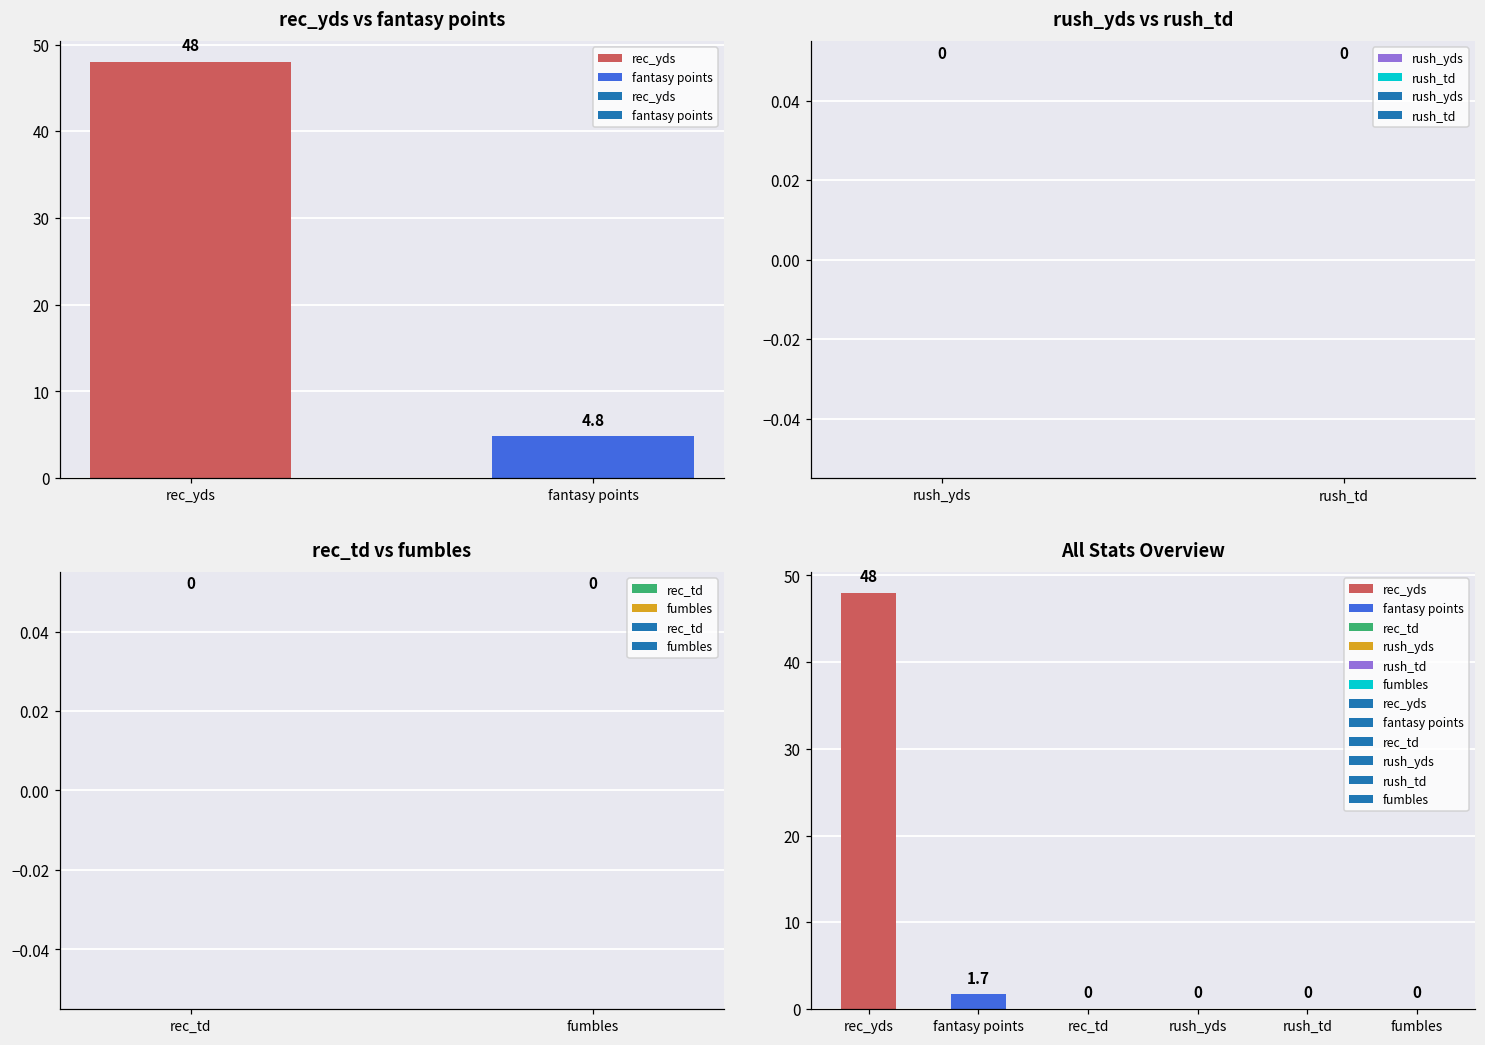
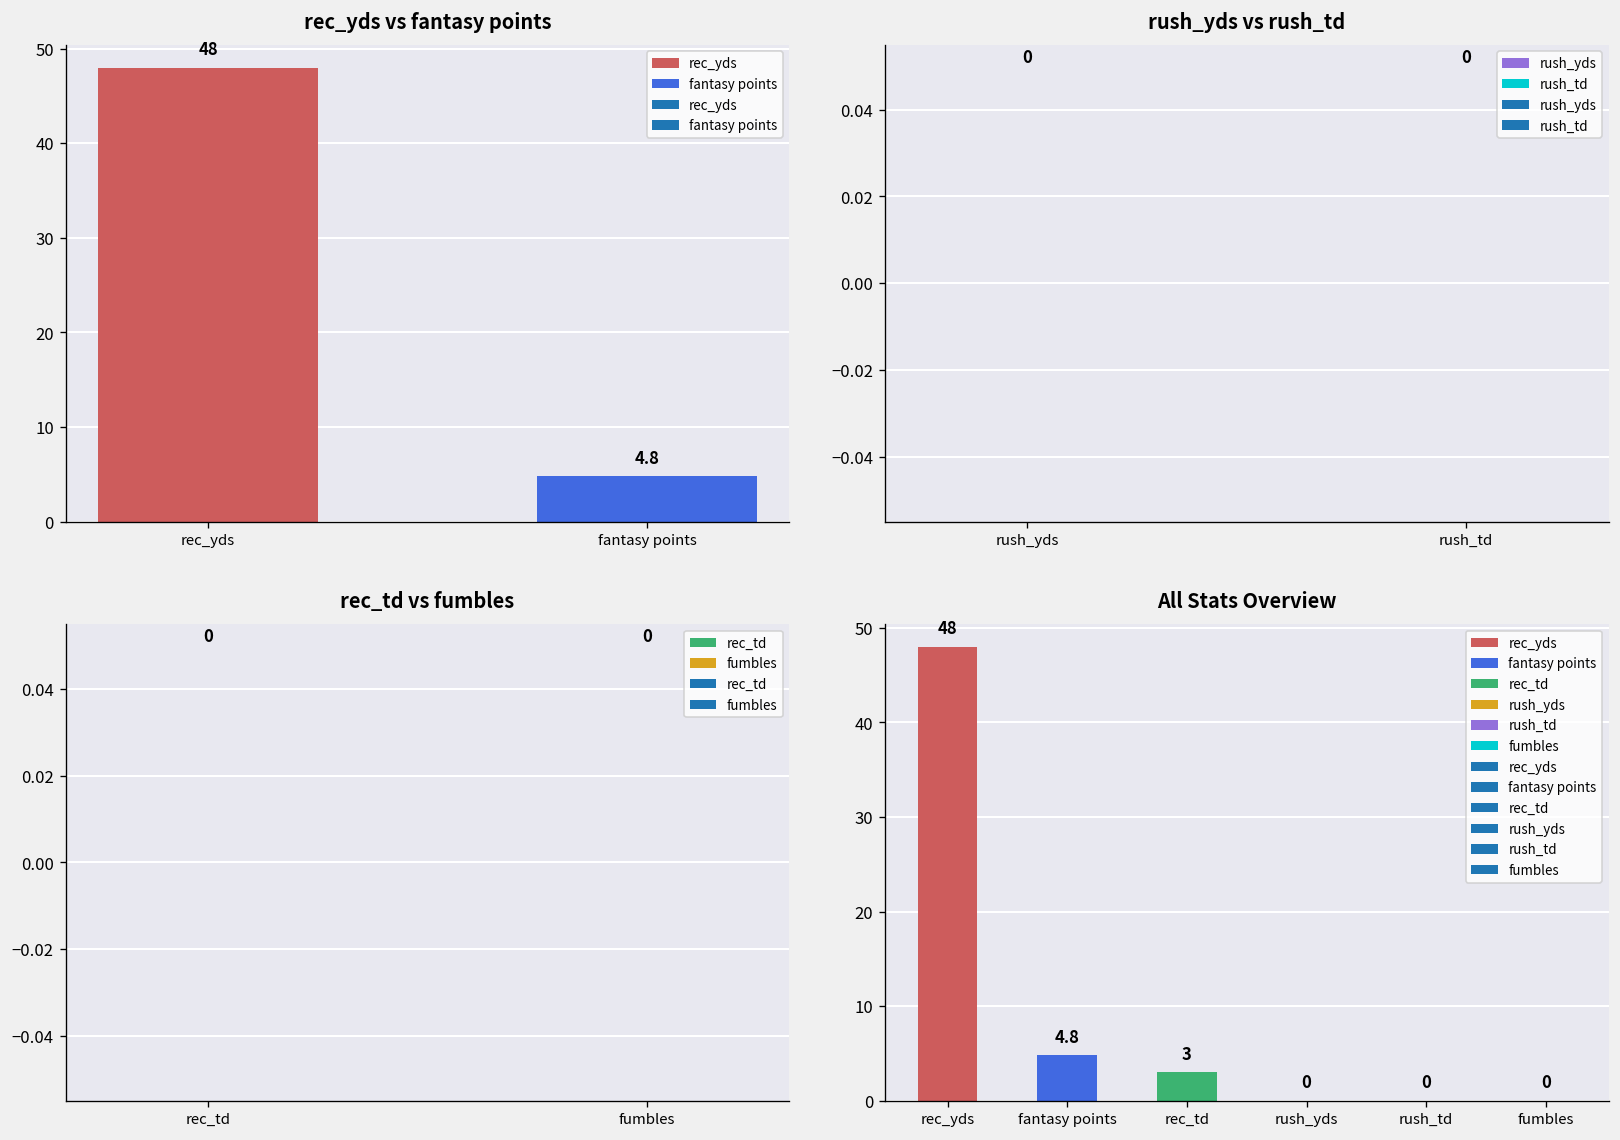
  {
    "rec_yds vs fantasy points": {
      "rec_yds": 48,
      "fantasy points": 4.8
    },
    "rush_yds vs rush_td": {
      "rush_yds": 0.000,
      "rush_td": 0.000
    },
    "rec_td vs fumbles": {
      "rec_td": 0.000,
      "fumbles": 0.000
    },
    "All Stats Overview": {
      "rec_yds": 48,
-     "fantasy points": 1.7,
-     "rec_td": 0,
+     "fantasy points": 4.8,
+     "rec_td": 3,
      "rush_yds": 0,
      "rush_td": 0,
      "fumbles": 0
    }
  }
